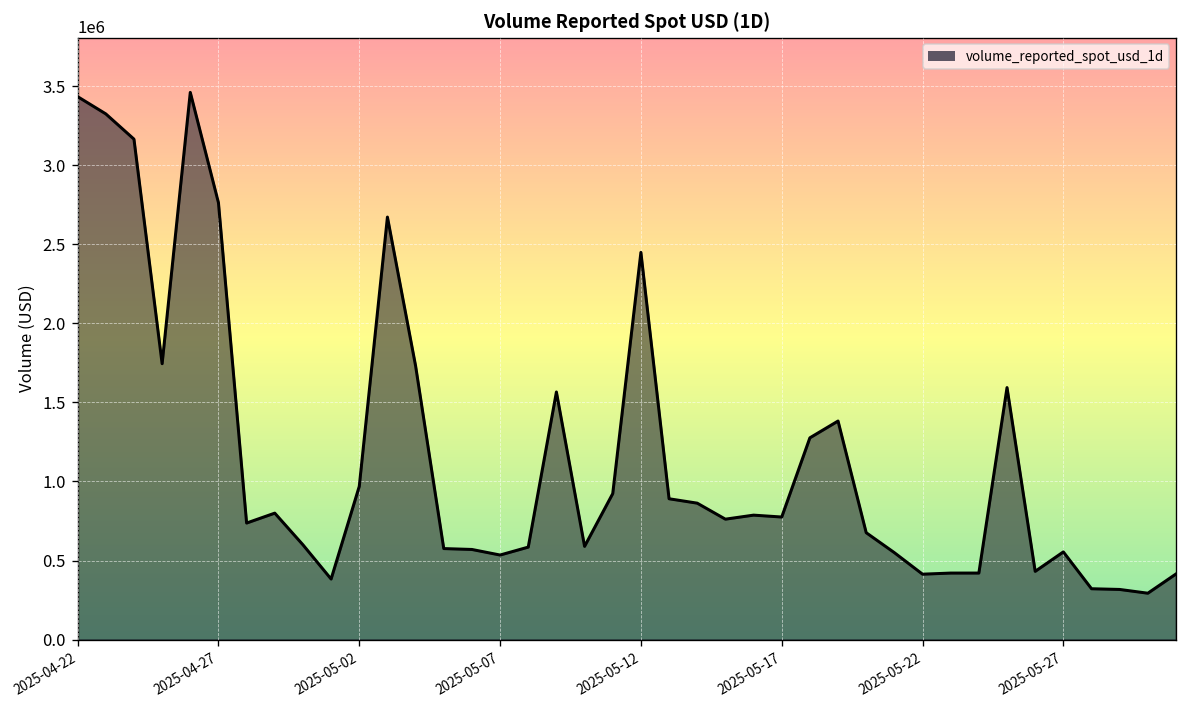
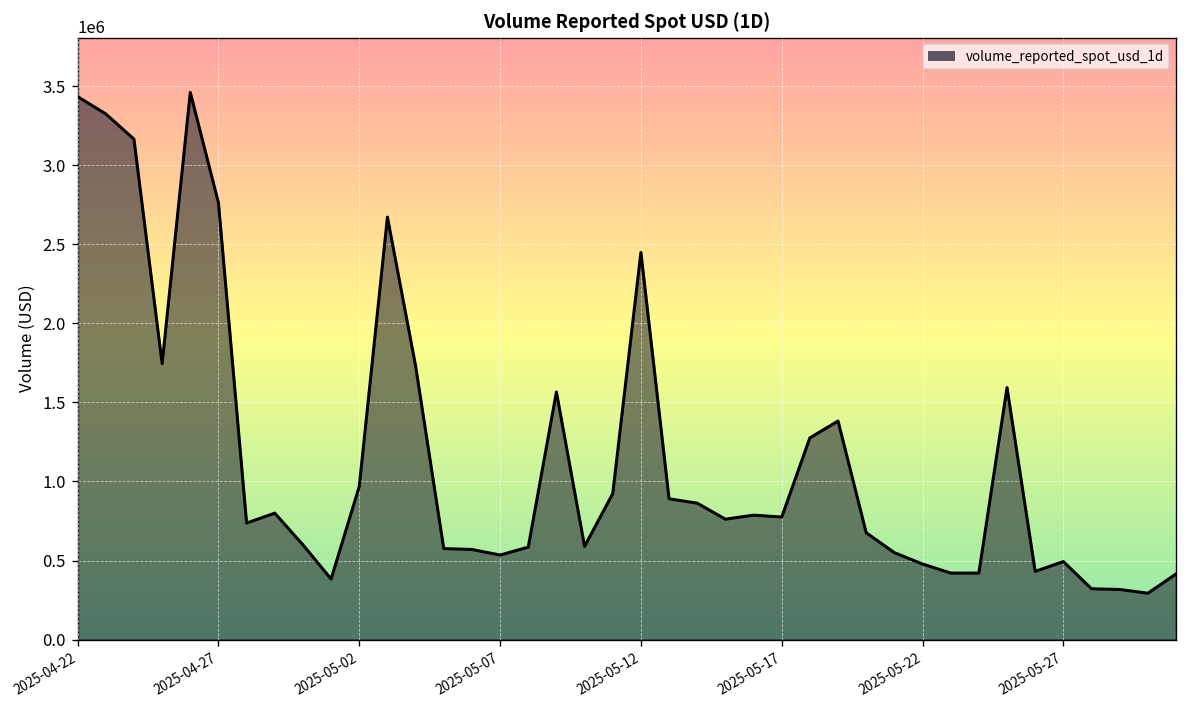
  {
    "2025-04-22": 3440000,
    "2025-04-27": 2760000,
    "2025-05-02": 970000,
    "2025-05-07": 530000,
    "2025-05-12": 2450000,
    "2025-05-17": 780000,
-   "2025-05-22": 410000,
-   "2025-05-27": 550000
+   "2025-05-22": 480000,
+   "2025-05-27": 490000
  }
